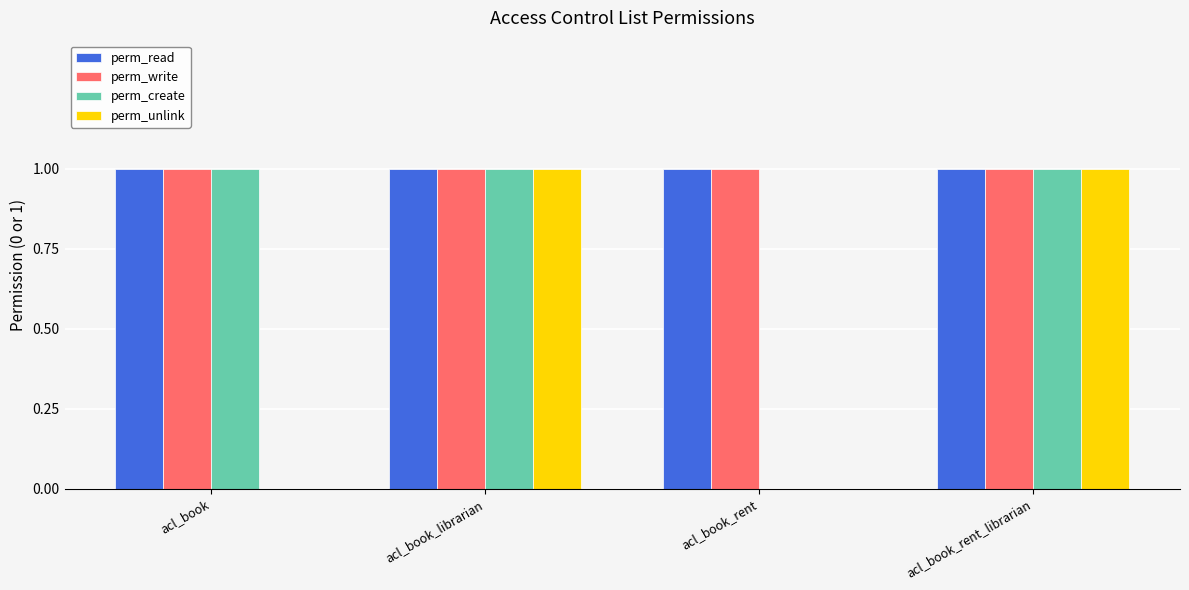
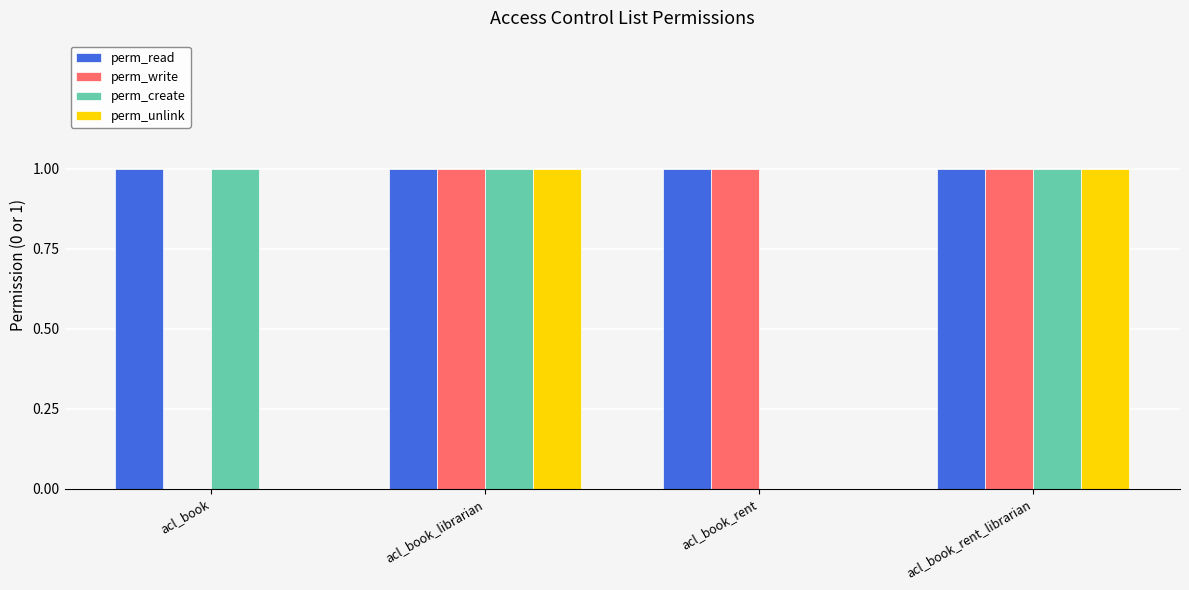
  {
    "perm_read": {
      "acl_book": 1,
      "acl_book_librarian": 1,
      "acl_book_rent": 1,
      "acl_book_rent_librarian": 1
    },
    "perm_write": {
-     "acl_book": 1,
+     "acl_book": 0,
      "acl_book_librarian": 1,
      "acl_book_rent": 1,
      "acl_book_rent_librarian": 1
    },
    "perm_create": {
      "acl_book": 1,
      "acl_book_librarian": 1,
      "acl_book_rent": 0,
      "acl_book_rent_librarian": 1
    },
    "perm_unlink": {
      "acl_book": 0,
      "acl_book_librarian": 1,
      "acl_book_rent": 0,
      "acl_book_rent_librarian": 1
    }
  }
